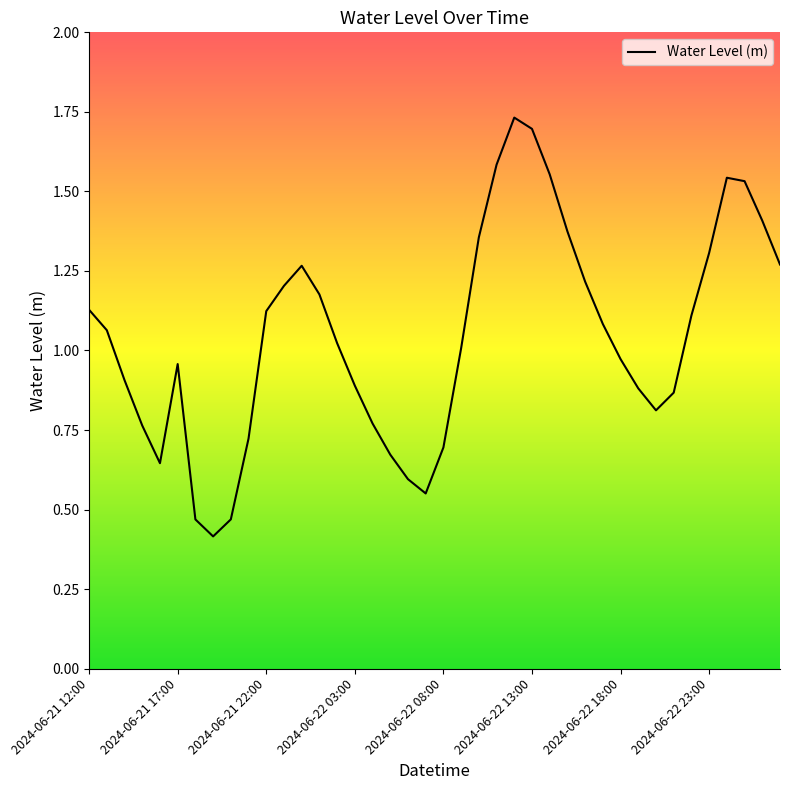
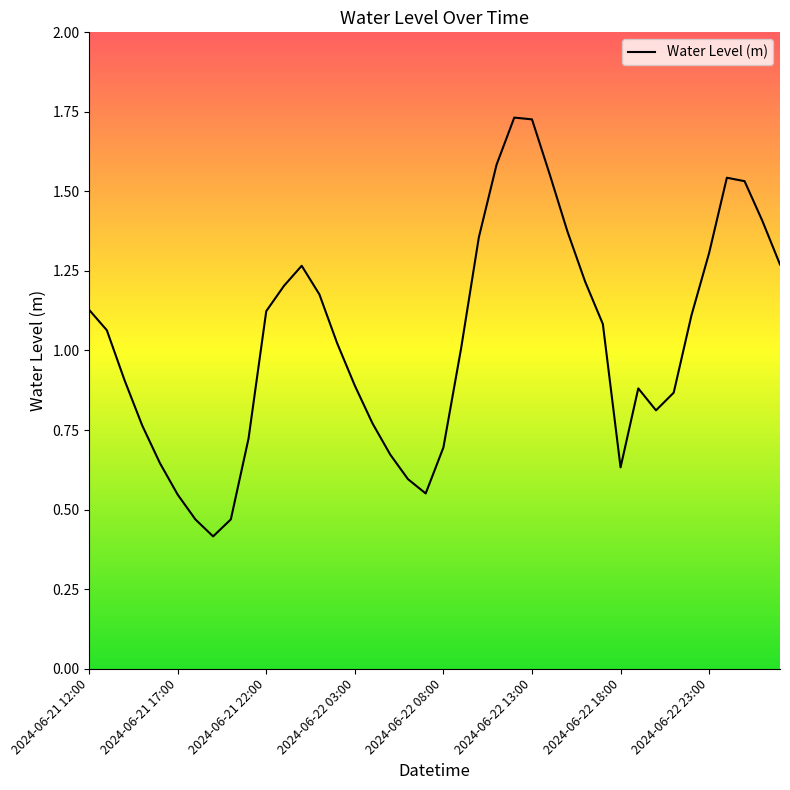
  {
    "2024-06-21 12:00": 1.13,
-   "2024-06-21 17:00": 0.96,
+   "2024-06-21 17:00": 0.55,
    "2024-06-21 22:00": 1.12,
    "2024-06-22 03:00": 0.89,
    "2024-06-22 08:00": 0.70,
-   "2024-06-22 13:00": 1.70,
-   "2024-06-22 18:00": 0.97,
+   "2024-06-22 13:00": 1.73,
+   "2024-06-22 18:00": 0.63,
    "2024-06-22 23:00": 1.31
  }
